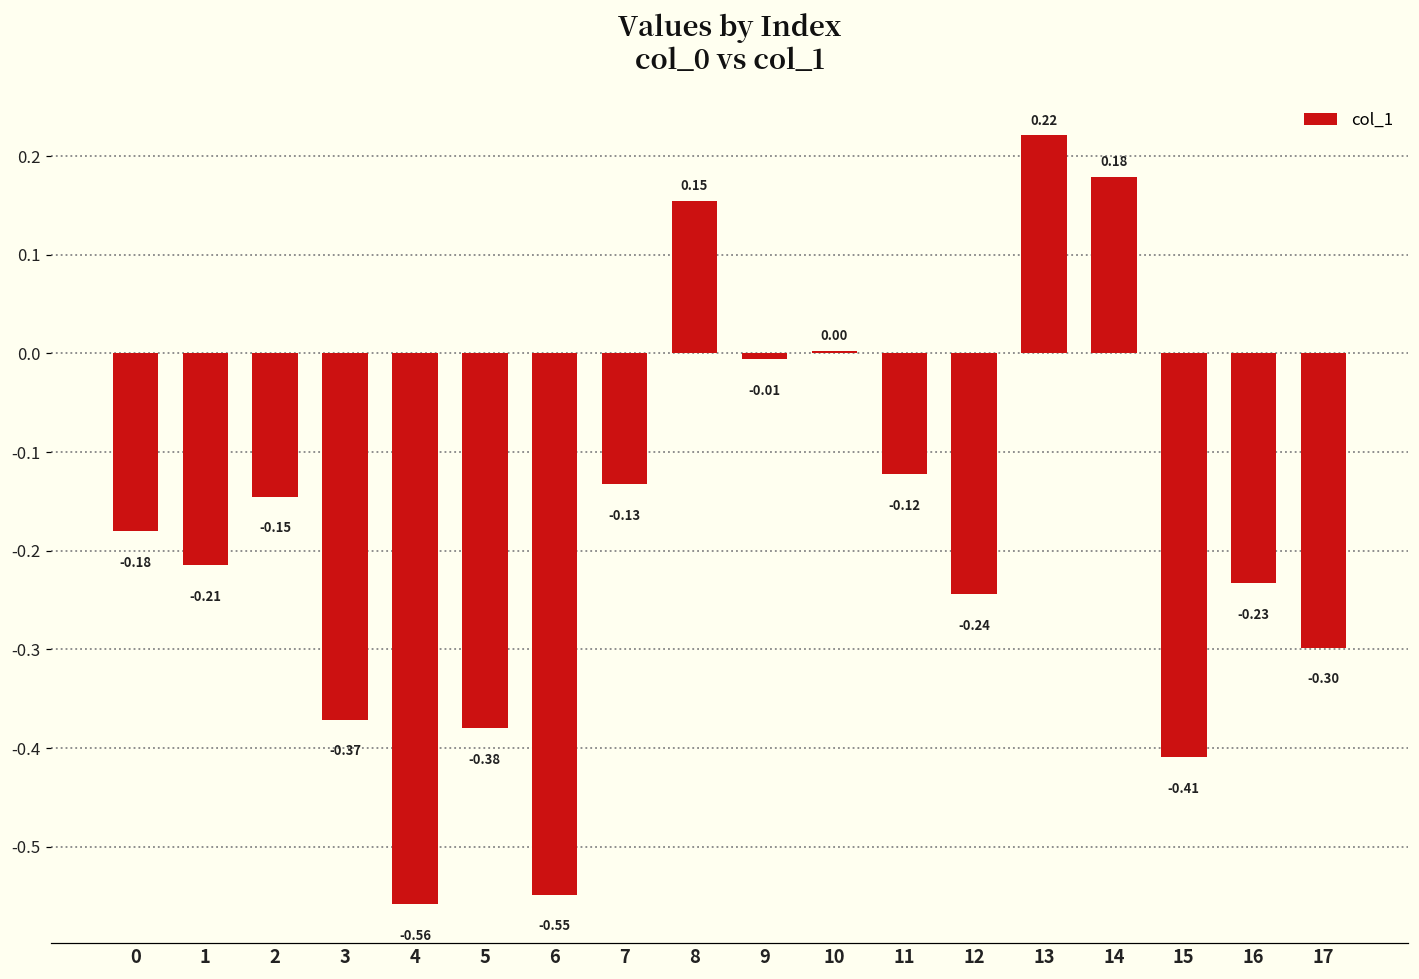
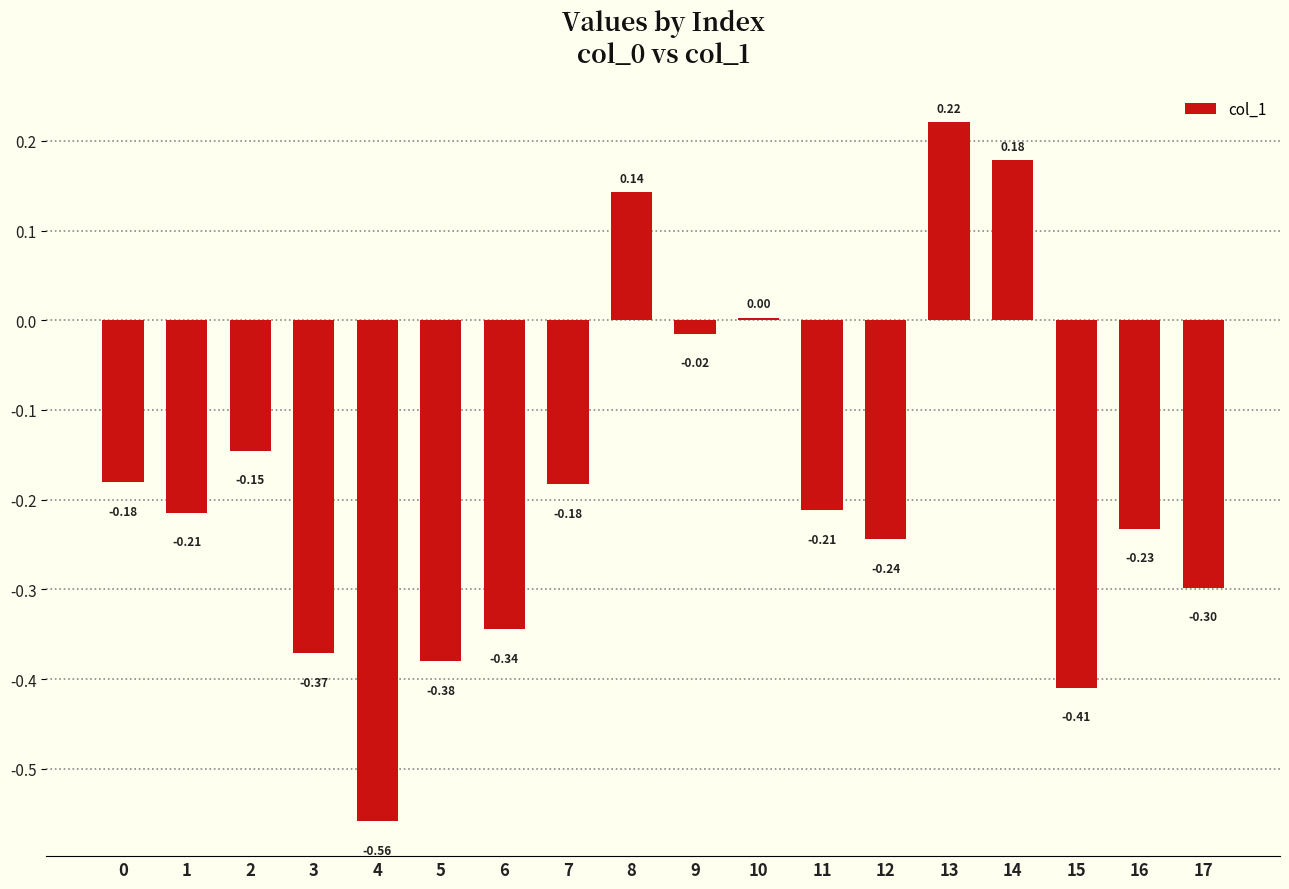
  {
    "0": -0.18,
    "1": -0.21,
    "2": -0.15,
    "3": -0.37,
    "4": -0.56,
    "5": -0.38,
-   "6": -0.55,
-   "7": -0.13,
-   "8": 0.15,
-   "9": -0.01,
+   "6": -0.34,
+   "7": -0.18,
+   "8": 0.14,
+   "9": -0.02,
    "10": 0.00,
-   "11": -0.12,
+   "11": -0.21,
    "12": -0.24,
    "13": 0.22,
    "14": 0.18,
    "15": -0.41,
    "16": -0.23,
    "17": -0.30
  }
